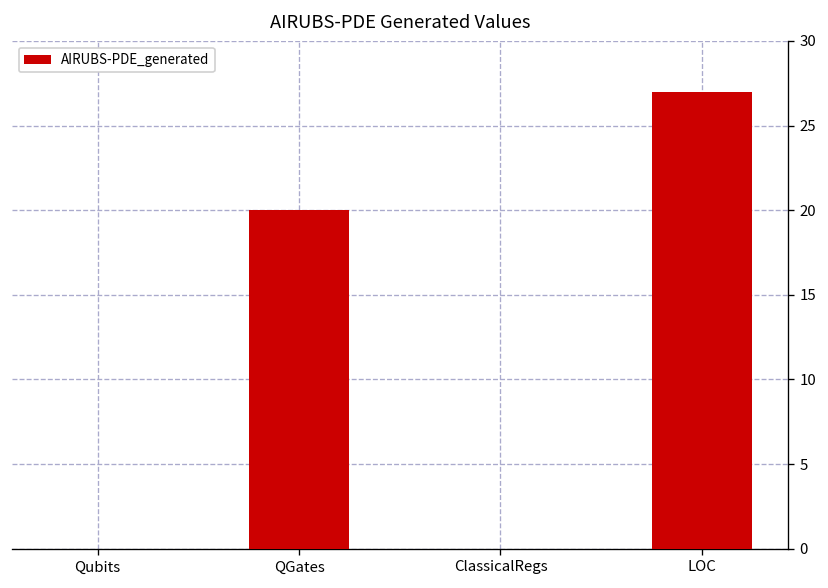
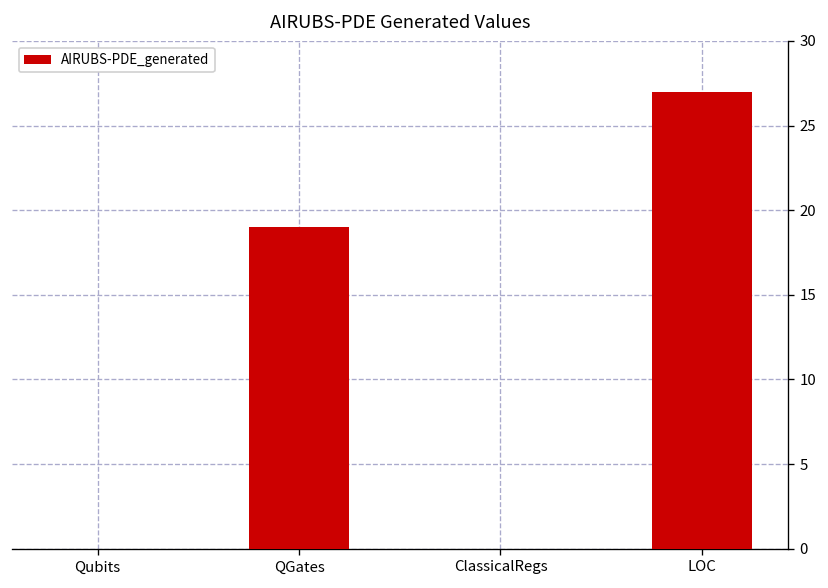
  {
    "Qubits": 0,
-   "QGates": 20,
+   "QGates": 19,
    "ClassicalRegs": 0,
    "LOC": 27
  }
